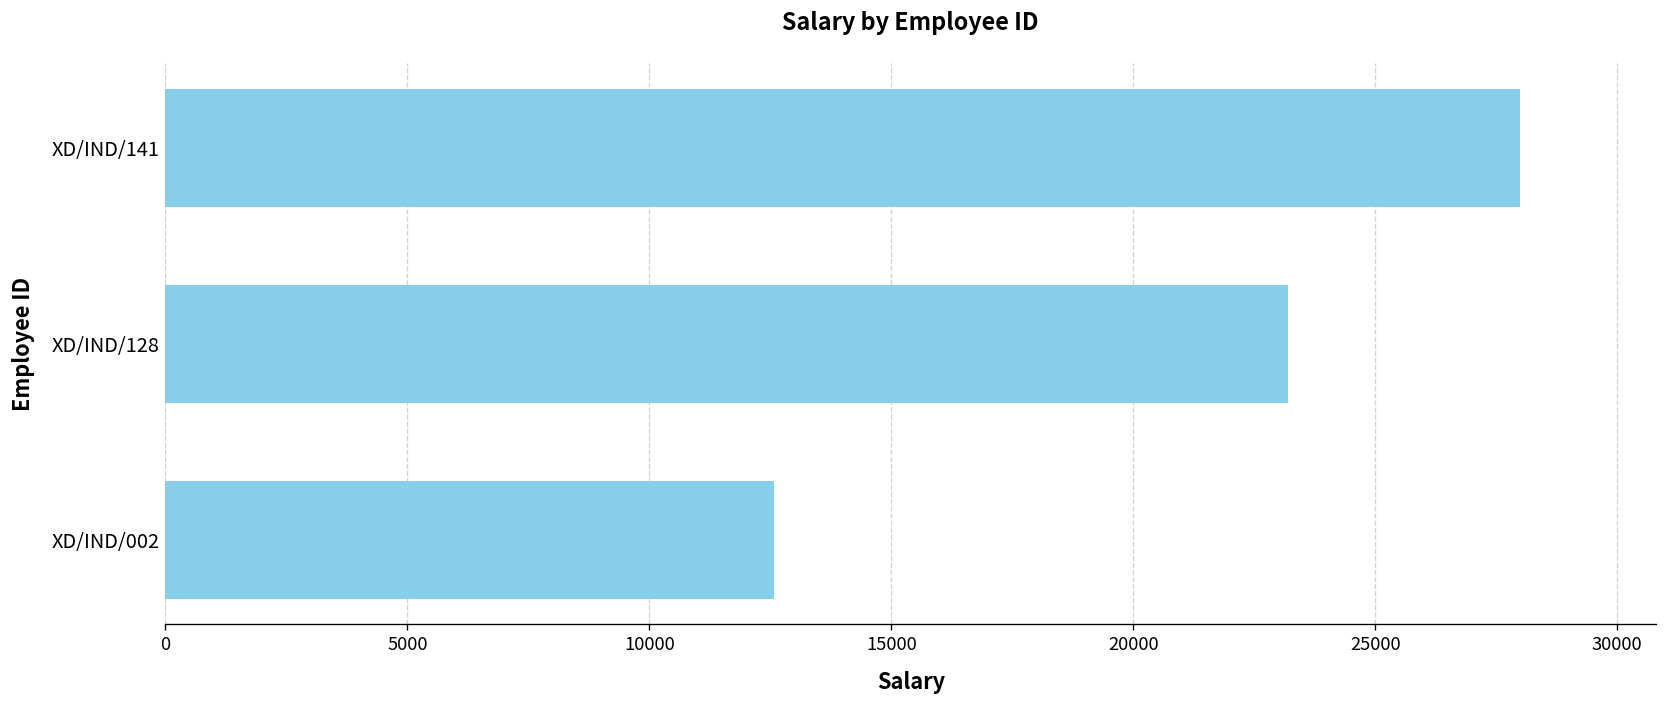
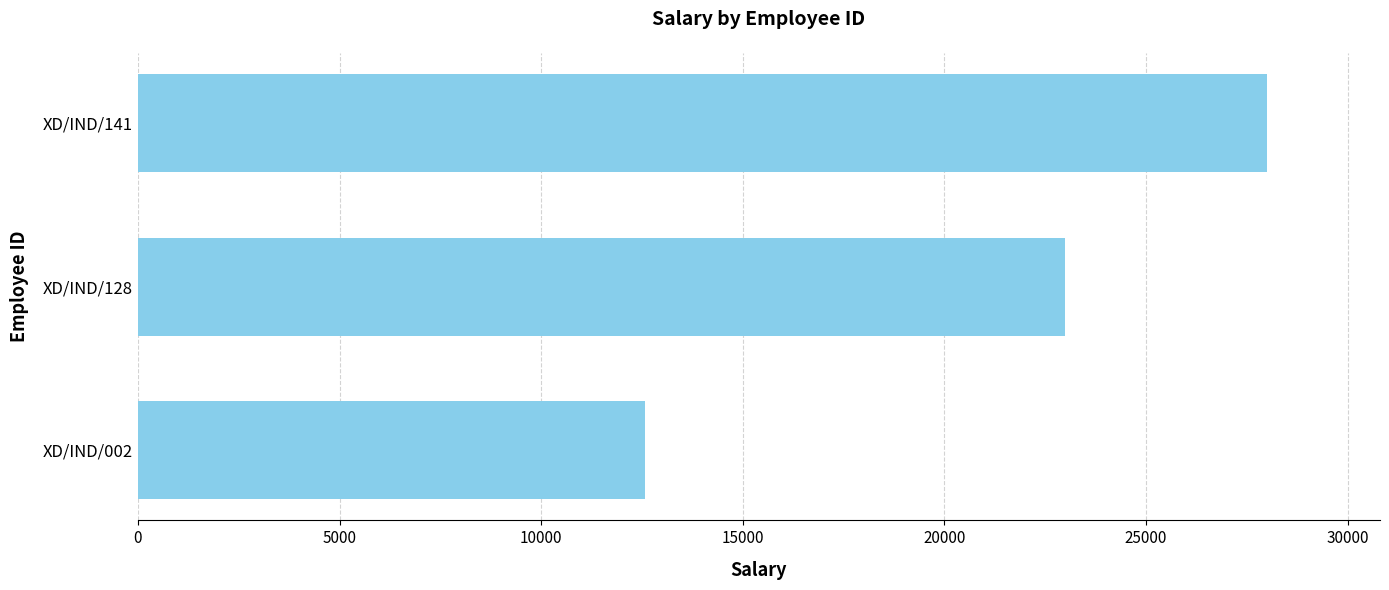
  {
    "XD/IND/141": 28000,
-   "XD/IND/128": 23200,
+   "XD/IND/128": 23000,
    "XD/IND/002": 12600
  }
